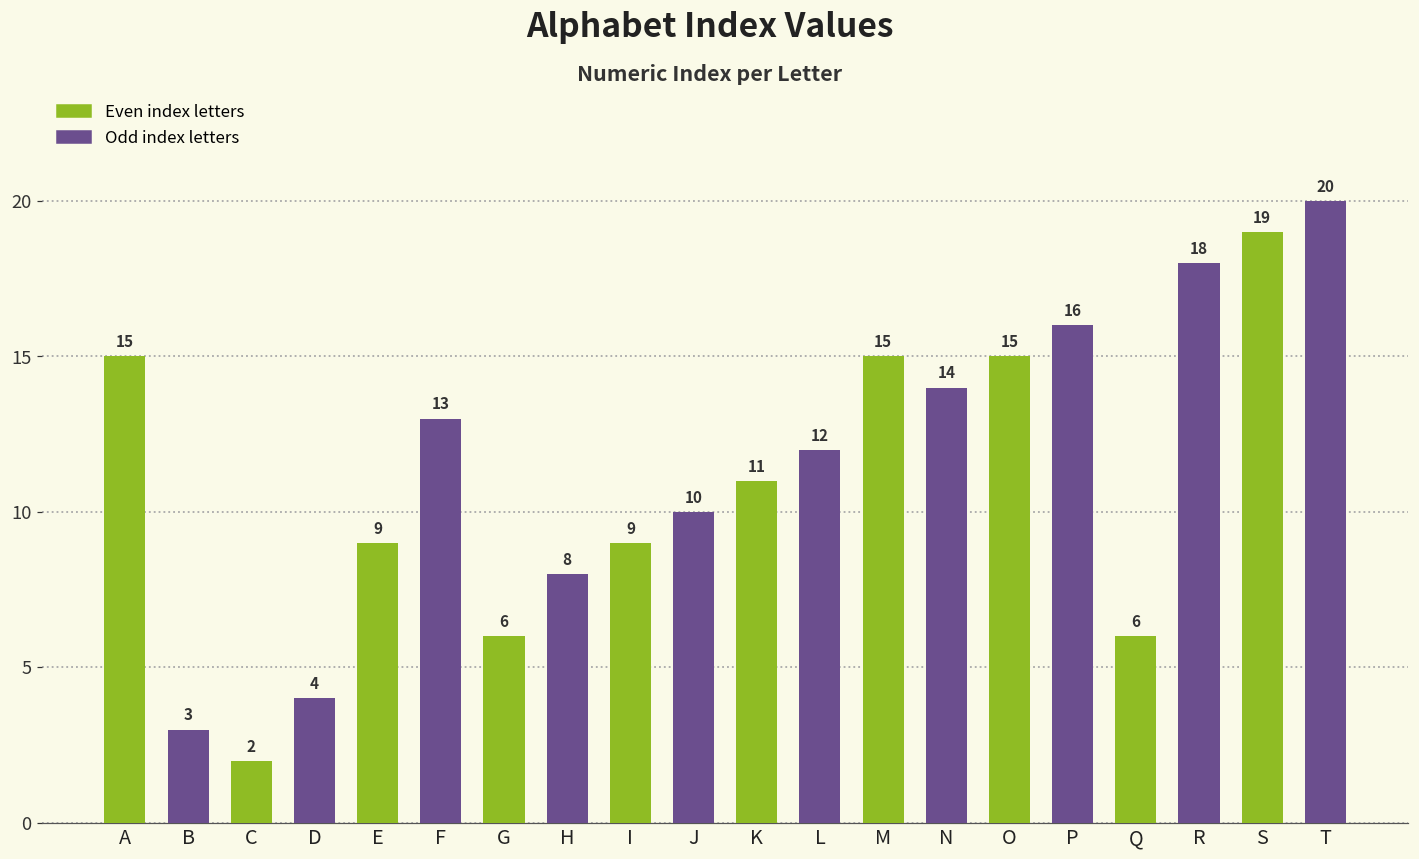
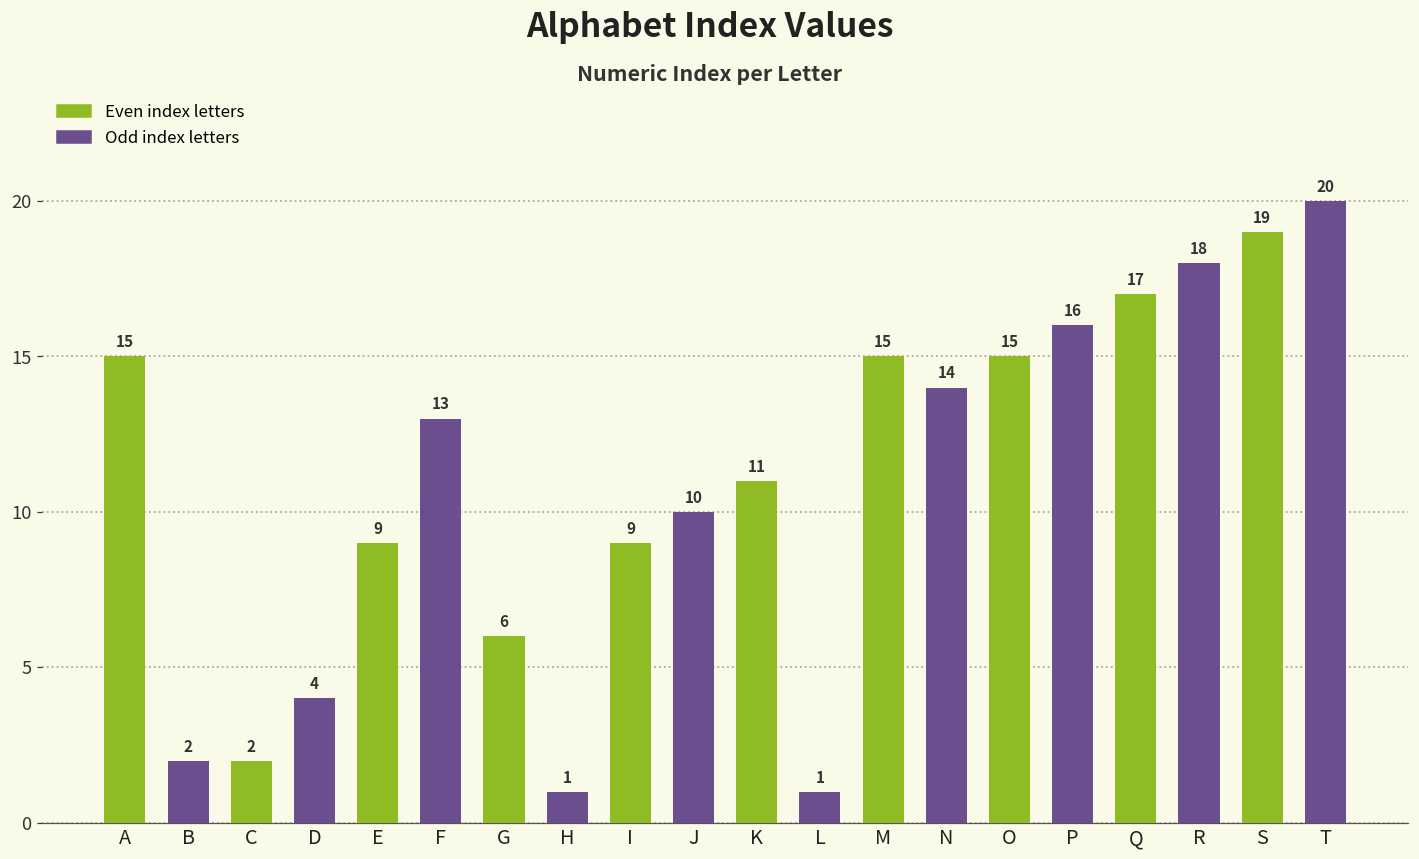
  {
    "A": 15,
-   "B": 3,
+   "B": 2,
    "C": 2,
    "D": 4,
    "E": 9,
    "F": 13,
    "G": 6,
-   "H": 8,
+   "H": 1,
    "I": 9,
    "J": 10,
    "K": 11,
-   "L": 12,
+   "L": 1,
    "M": 15,
    "N": 14,
    "O": 15,
    "P": 16,
-   "Q": 6,
+   "Q": 17,
    "R": 18,
    "S": 19,
    "T": 20
  }
